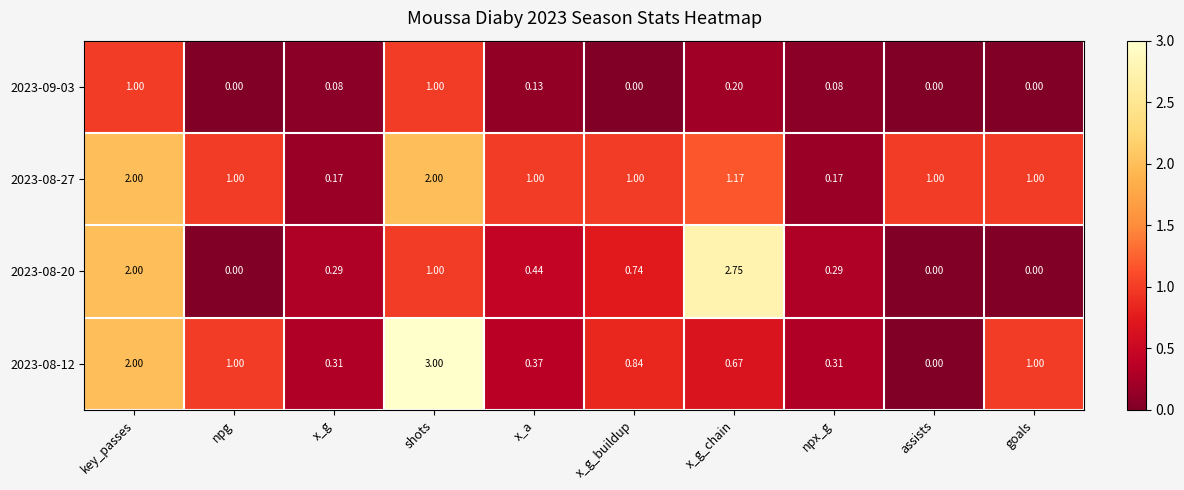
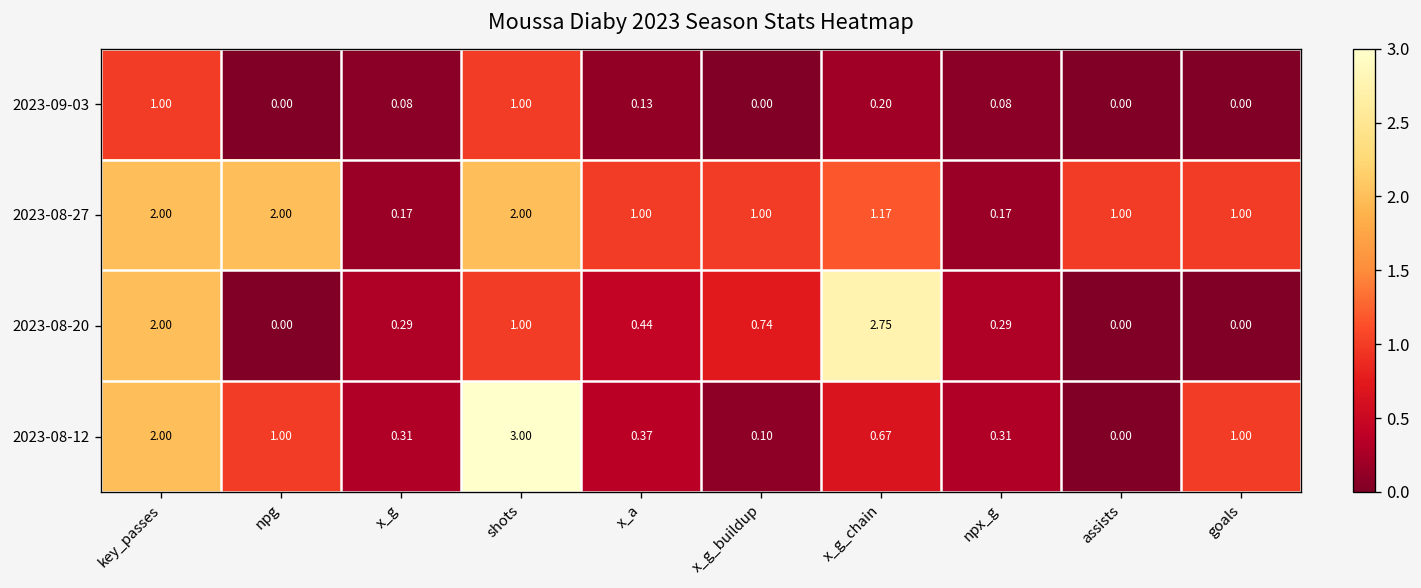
  {
    "2023-09-03": {
      "key_passes": 1.00,
      "npg": 0.00,
      "x_g": 0.08,
      "shots": 1.00,
      "x_a": 0.13,
      "x_g_buildup": 0.00,
      "x_g_chain": 0.20,
      "npx_g": 0.08,
      "assists": 0.00,
      "goals": 0.00
    },
    "2023-08-27": {
      "key_passes": 2.00,
-     "npg": 1.00,
+     "npg": 2.00,
      "x_g": 0.17,
      "shots": 2.00,
      "x_a": 1.00,
      "x_g_buildup": 1.00,
      "x_g_chain": 1.17,
      "npx_g": 0.17,
      "assists": 1.00,
      "goals": 1.00
    },
    "2023-08-20": {
      "key_passes": 2.00,
      "npg": 0.00,
      "x_g": 0.29,
      "shots": 1.00,
      "x_a": 0.44,
      "x_g_buildup": 0.74,
      "x_g_chain": 2.75,
      "npx_g": 0.29,
      "assists": 0.00,
      "goals": 0.00
    },
    "2023-08-12": {
      "key_passes": 2.00,
      "npg": 1.00,
      "x_g": 0.31,
      "shots": 3.00,
      "x_a": 0.37,
-     "x_g_buildup": 0.84,
+     "x_g_buildup": 0.10,
      "x_g_chain": 0.67,
      "npx_g": 0.31,
      "assists": 0.00,
      "goals": 1.00
    }
  }
